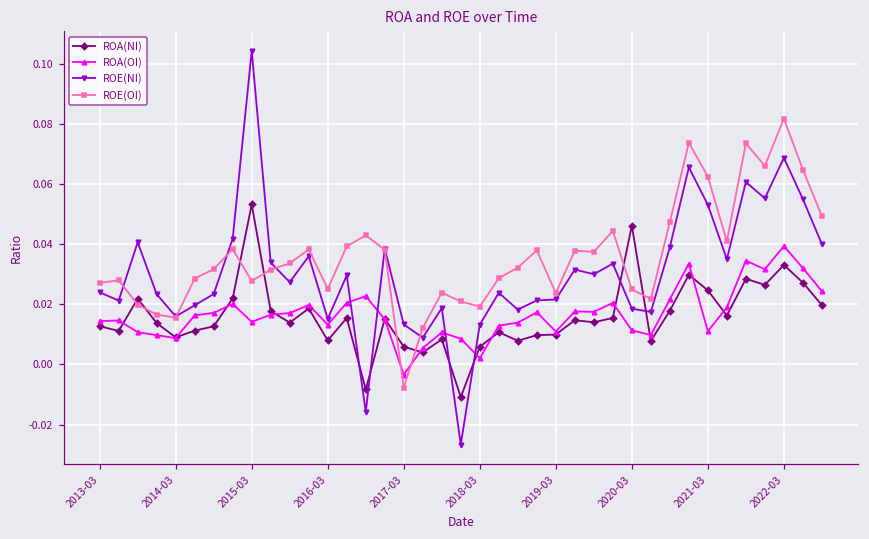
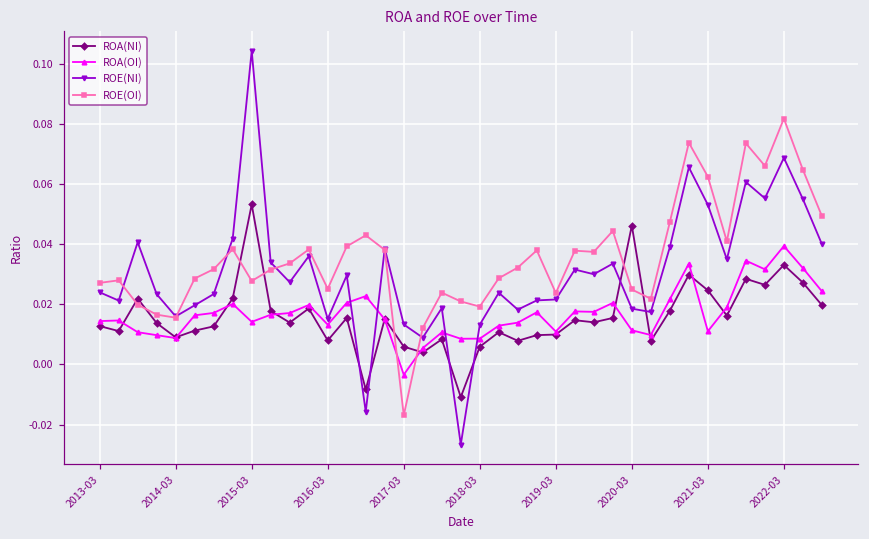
  {
    "ROA(NI)": {
      "2013-03": 0.013,
      "2015-03": 0.053,
      "2016-03": 0.008,
      "2017-03": 0.006,
      "2018-03": 0.006,
      "2019-03": 0.010,
      "2020-03": 0.046,
      "2021-03": 0.025,
      "2022-03": 0.033
    },
    "ROA(OI)": {
      "2013-03": 0.014,
      "2015-03": 0.014,
      "2016-03": 0.013,
      "2017-03": -0.003,
-     "2018-03": 0.002,
+     "2018-03": 0.009,
      "2019-03": 0.011,
      "2020-03": 0.011,
      "2021-03": 0.011,
      "2022-03": 0.039
    },
    "ROE(NI)": {
      "2013-03": 0.024,
      "2015-03": 0.104,
      "2016-03": 0.015,
      "2017-03": 0.013,
      "2018-03": 0.013,
      "2019-03": 0.022,
      "2020-03": 0.019,
      "2021-03": 0.053,
      "2022-03": 0.069
    },
    "ROE(OI)": {
      "2013-03": 0.027,
      "2015-03": 0.028,
      "2016-03": 0.025,
-     "2017-03": -0.008,
+     "2017-03": -0.017,
      "2018-03": 0.019,
      "2019-03": 0.024,
      "2020-03": 0.025,
      "2021-03": 0.062,
      "2022-03": 0.082
    }
  }
